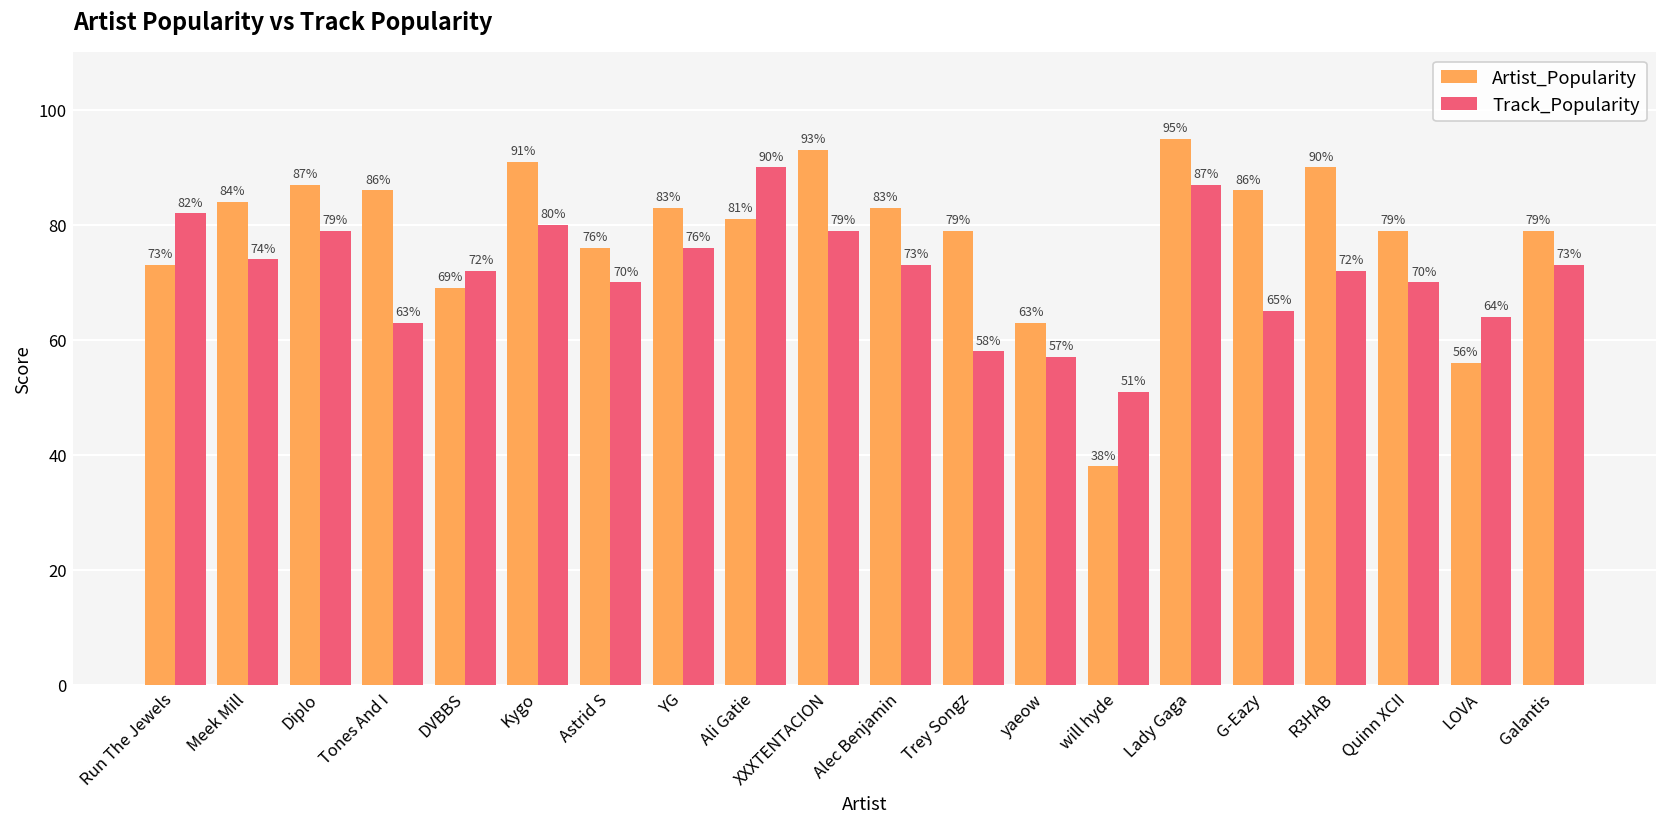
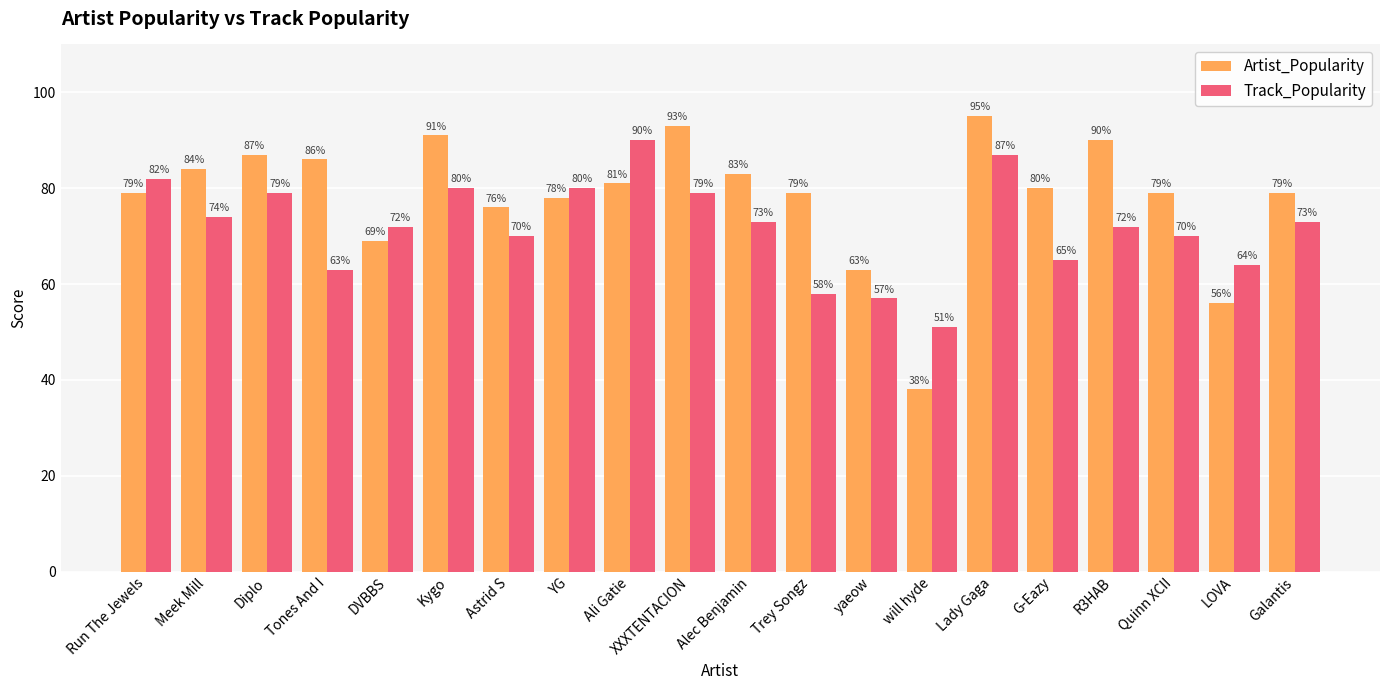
  {
    "Artist_Popularity": {
-     "Run The Jewels": "73%",
+     "Run The Jewels": "79%",
      "Meek Mill": "84%",
      "Diplo": "87%",
      "Tones And I": "86%",
      "DVBBS": "69%",
      "Kygo": "91%",
      "Astrid S": "76%",
-     "YG": "83%",
+     "YG": "78%",
      "Ali Gatie": "81%",
      "XXXTENTACION": "93%",
      "Alec Benjamin": "83%",
      "Trey Songz": "79%",
      "yaeow": "63%",
      "will hyde": "38%",
      "Lady Gaga": "95%",
-     "G-Eazy": "86%",
+     "G-Eazy": "80%",
      "R3HAB": "90%",
      "Quinn XCII": "79%",
      "LOVA": "56%",
      "Galantis": "79%"
    },
    "Track_Popularity": {
      "Run The Jewels": "82%",
      "Meek Mill": "74%",
      "Diplo": "79%",
      "Tones And I": "63%",
      "DVBBS": "72%",
      "Kygo": "80%",
      "Astrid S": "70%",
-     "YG": "76%",
+     "YG": "80%",
      "Ali Gatie": "90%",
      "XXXTENTACION": "79%",
      "Alec Benjamin": "73%",
      "Trey Songz": "58%",
      "yaeow": "57%",
      "will hyde": "51%",
      "Lady Gaga": "87%",
      "G-Eazy": "65%",
      "R3HAB": "72%",
      "Quinn XCII": "70%",
      "LOVA": "64%",
      "Galantis": "73%"
    }
  }
